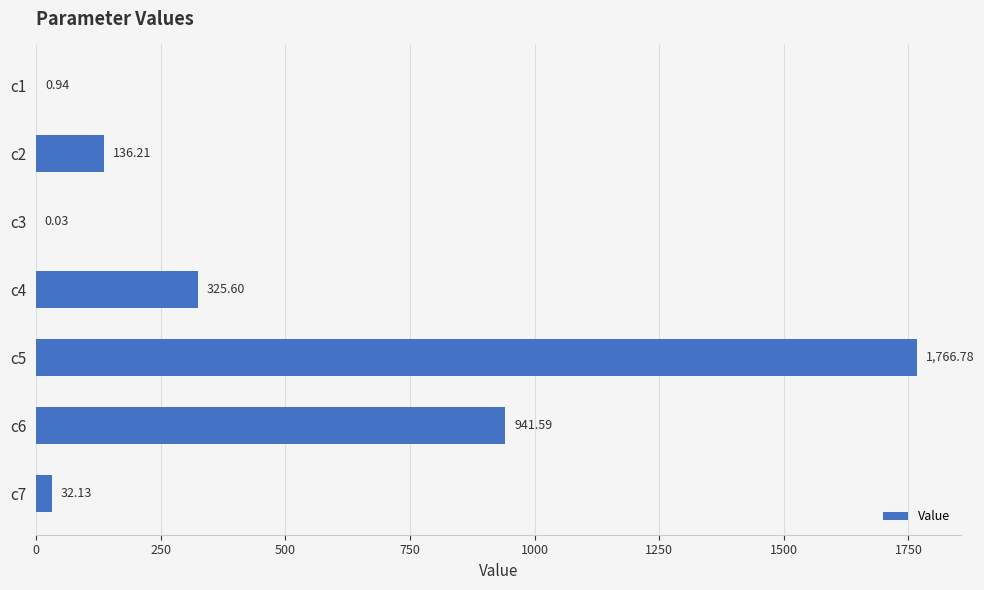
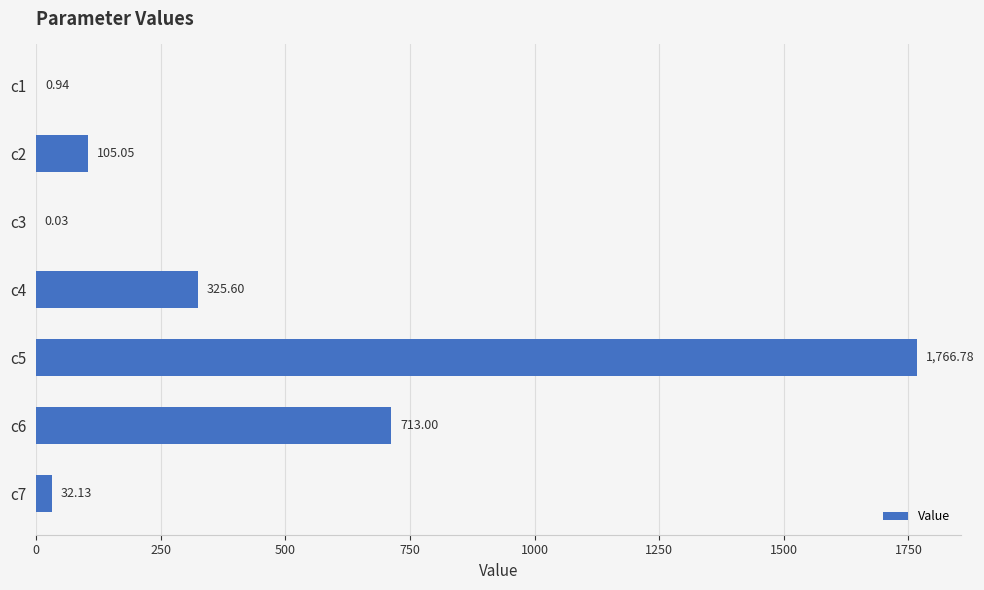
  {
    "c1": "0.94",
-   "c2": "136.21",
+   "c2": "105.05",
    "c3": "0.03",
    "c4": "325.60",
    "c5": "1,766.78",
-   "c6": "941.59",
+   "c6": "713.00",
    "c7": "32.13"
  }
